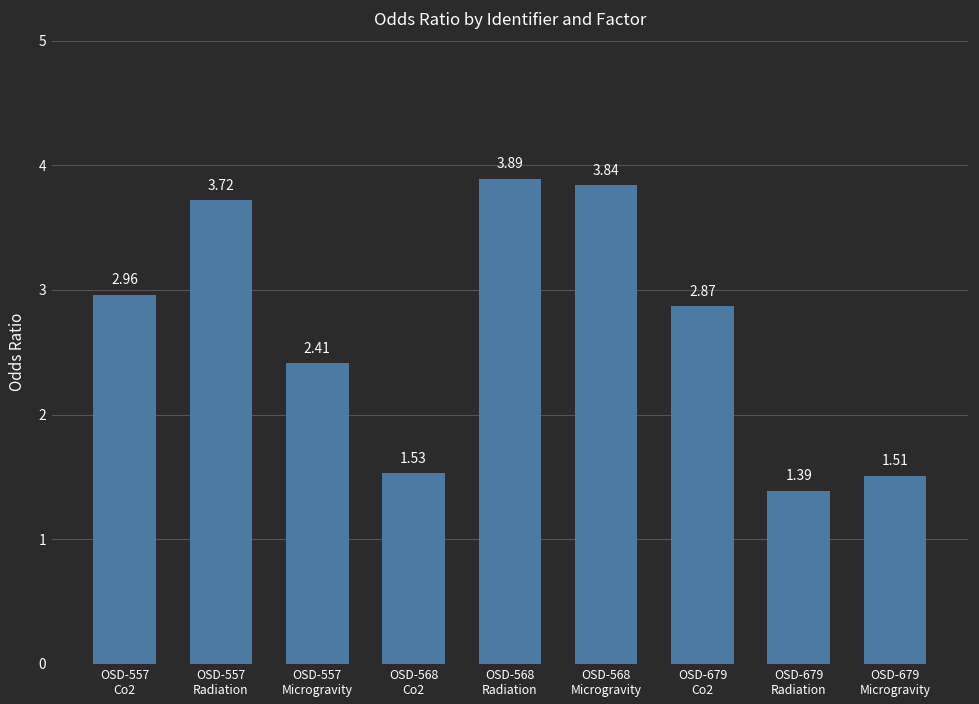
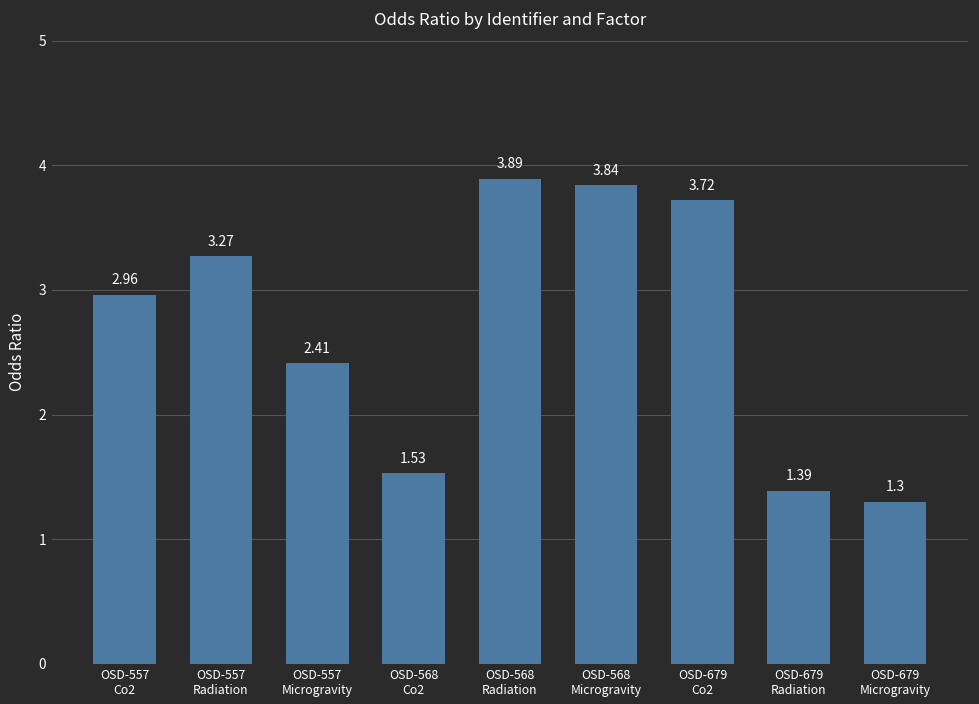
  {
    "OSD-557 Co2": 2.96,
-   "OSD-557 Radiation": 3.72,
+   "OSD-557 Radiation": 3.27,
    "OSD-557 Microgravity": 2.41,
    "OSD-568 Co2": 1.53,
    "OSD-568 Radiation": 3.89,
    "OSD-568 Microgravity": 3.84,
-   "OSD-679 Co2": 2.87,
+   "OSD-679 Co2": 3.72,
    "OSD-679 Radiation": 1.39,
-   "OSD-679 Microgravity": 1.51
+   "OSD-679 Microgravity": 1.3
  }
